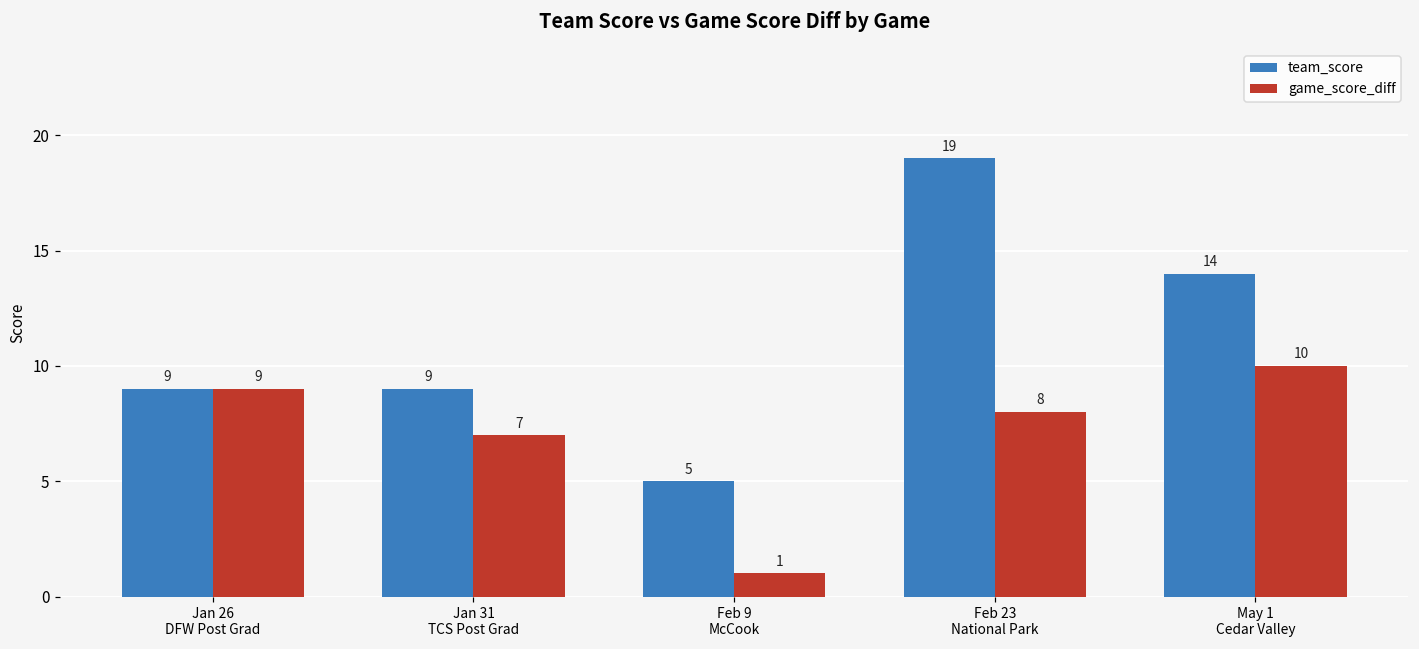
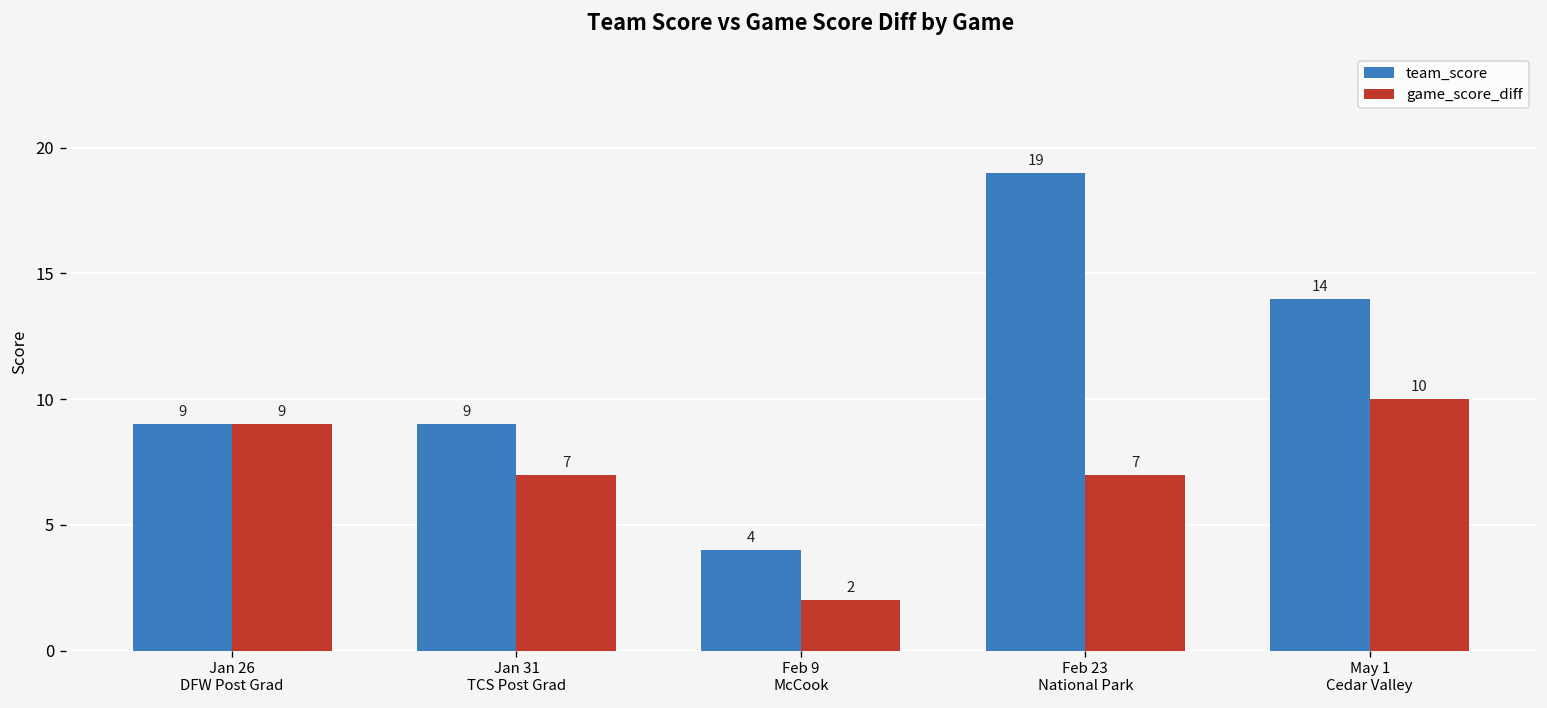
  {
    "team_score": {
      "Jan 26 DFW Post Grad": 9,
      "Jan 31 TCS Post Grad": 9,
-     "Feb 9 McCook": 5,
+     "Feb 9 McCook": 4,
      "Feb 23 National Park": 19,
      "May 1 Cedar Valley": 14
    },
    "game_score_diff": {
      "Jan 26 DFW Post Grad": 9,
      "Jan 31 TCS Post Grad": 7,
-     "Feb 9 McCook": 1,
-     "Feb 23 National Park": 8,
+     "Feb 9 McCook": 2,
+     "Feb 23 National Park": 7,
      "May 1 Cedar Valley": 10
    }
  }
